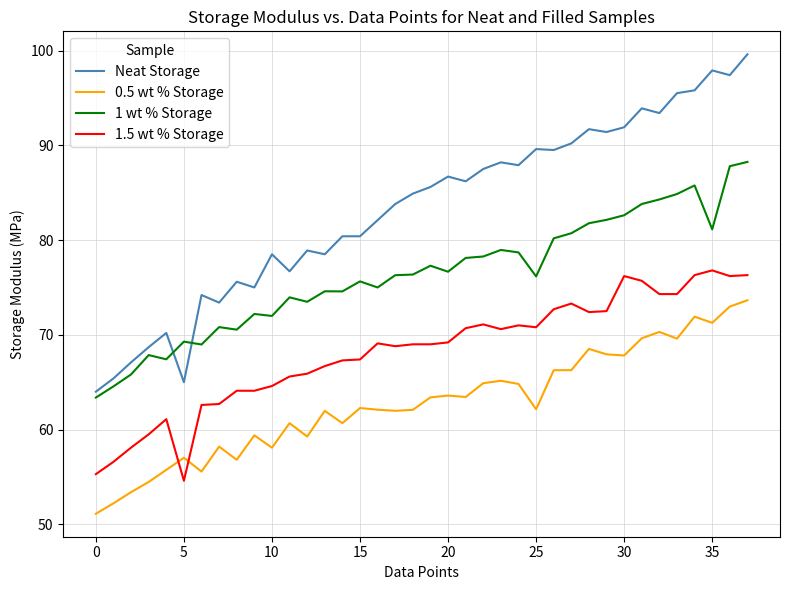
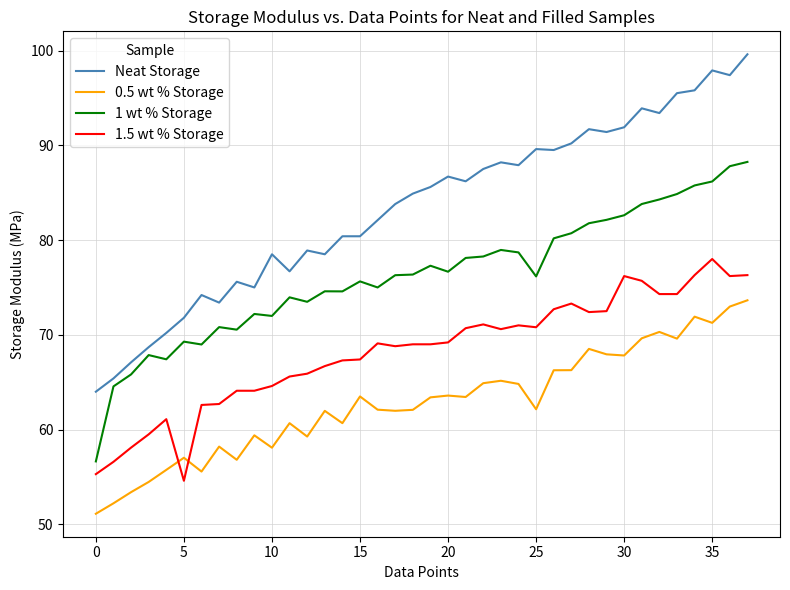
  {
    "Neat Storage": {
      "0": 64,
-     "5": 65,
+     "5": 72,
      "10": 79,
      "15": 80,
      "20": 87,
      "25": 90,
      "30": 92,
      "35": 98
    },
    "0.5 wt % Storage": {
      "0": 51,
      "5": 57,
      "10": 58,
-     "15": 62,
+     "15": 63,
      "20": 64,
      "25": 62,
      "30": 68,
      "35": 71
    },
    "1 wt % Storage": {
-     "0": 63,
+     "0": 57,
      "5": 69,
      "10": 72,
      "15": 76,
      "20": 77,
      "25": 76,
      "30": 83,
-     "35": 81
+     "35": 86
    },
    "1.5 wt % Storage": {
      "0": 55,
      "5": 55,
      "10": 65,
      "15": 67,
      "20": 69,
      "25": 71,
      "30": 76,
-     "35": 77
+     "35": 78
    }
  }
